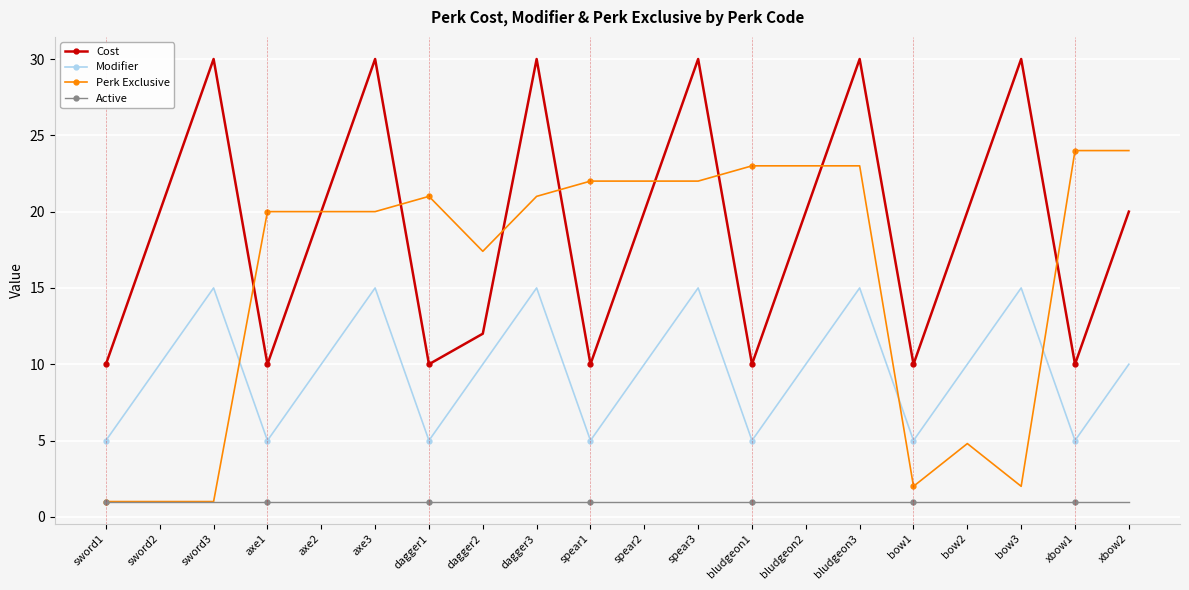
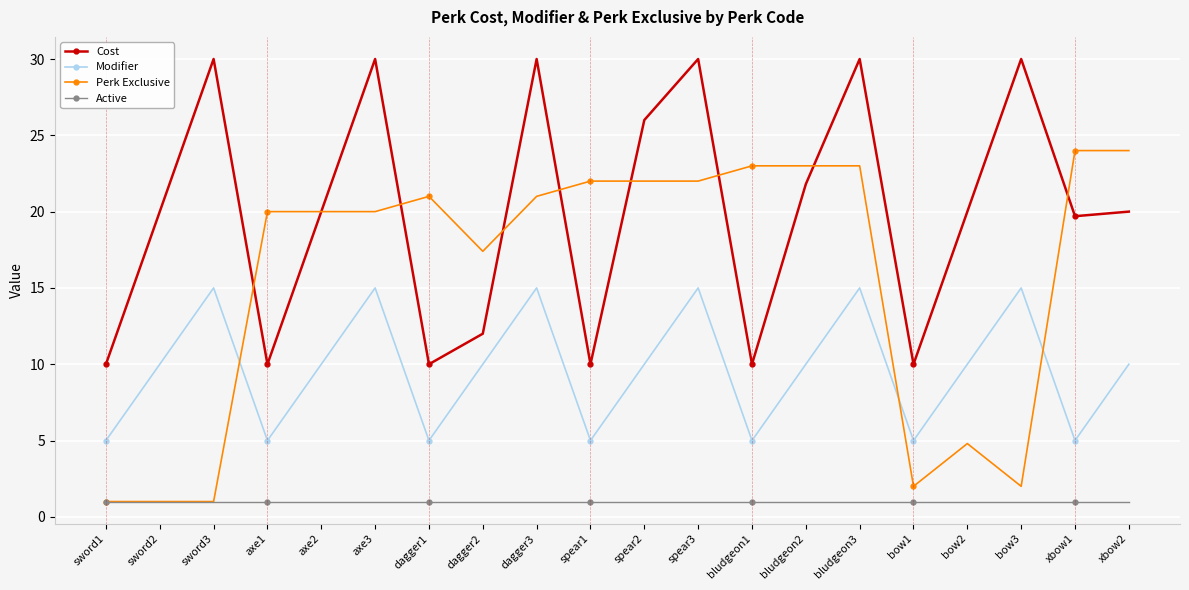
  {
    "Cost": {
      "sword1": 10.0,
      "sword2": 20.0,
      "sword3": 30.0,
      "axe1": 10.0,
      "axe3": 30.0,
      "dagger1": 10.0,
      "dagger2": 12.0,
      "dagger3": 30.0,
      "spear1": 10.0,
-     "spear2": 20,
+     "spear2": 26,
      "spear3": 30.0,
      "bludgeon1": 10.0,
-     "bludgeon2": 20.0,
+     "bludgeon2": 21.8,
      "bludgeon3": 30.0,
      "bow1": 10.0,
      "bow2": 20.0,
      "bow3": 30.0,
-     "xbow1": 10.0,
+     "xbow1": 19.7,
      "xbow2": 20.0
    },
    "Modifier": {
      "sword1": 5.0,
      "sword2": 10.0,
      "sword3": 15.0,
      "axe1": 5.0,
      "axe2": 10.0,
      "axe3": 15.0,
      "dagger1": 5.0,
      "dagger2": 10.0,
      "dagger3": 15.0,
      "spear1": 5.0,
      "spear2": 10.0,
      "spear3": 15.0,
      "bludgeon1": 5.0,
      "bludgeon2": 10.0,
      "bludgeon3": 15.0,
      "bow1": 5.0,
      "bow2": 10.0,
      "bow3": 15.0,
      "xbow1": 5.0,
      "xbow2": 10.0
    },
    "Perk Exclusive": {
      "axe1": 20.0,
      "axe3": 20.0,
      "dagger1": 21.0,
      "dagger2": 17.4,
      "dagger3": 21.0,
      "spear1": 22.0,
      "spear2": 22.0,
      "spear3": 22.0,
      "bludgeon1": 23.0,
      "bludgeon2": 23.0,
      "bludgeon3": 23.0,
      "bow1": 2.0,
      "bow2": 4.8,
      "bow3": 2.0,
      "xbow1": 24.0,
      "xbow2": 24.0
    },
    "Active": {
      "axe1": 1.0,
      "axe2": 1.0,
      "axe3": 1.0,
      "dagger1": 1.0,
      "dagger2": 1.0,
      "dagger3": 1.0,
      "spear1": 1.0,
      "spear2": 1.0,
      "spear3": 1.0,
      "bludgeon1": 1.0,
      "bludgeon2": 1.0,
      "bludgeon3": 1.0,
      "bow1": 1.0,
      "bow2": 1.0,
      "bow3": 1.0,
      "xbow1": 1.0,
      "xbow2": 1.0
    }
  }
